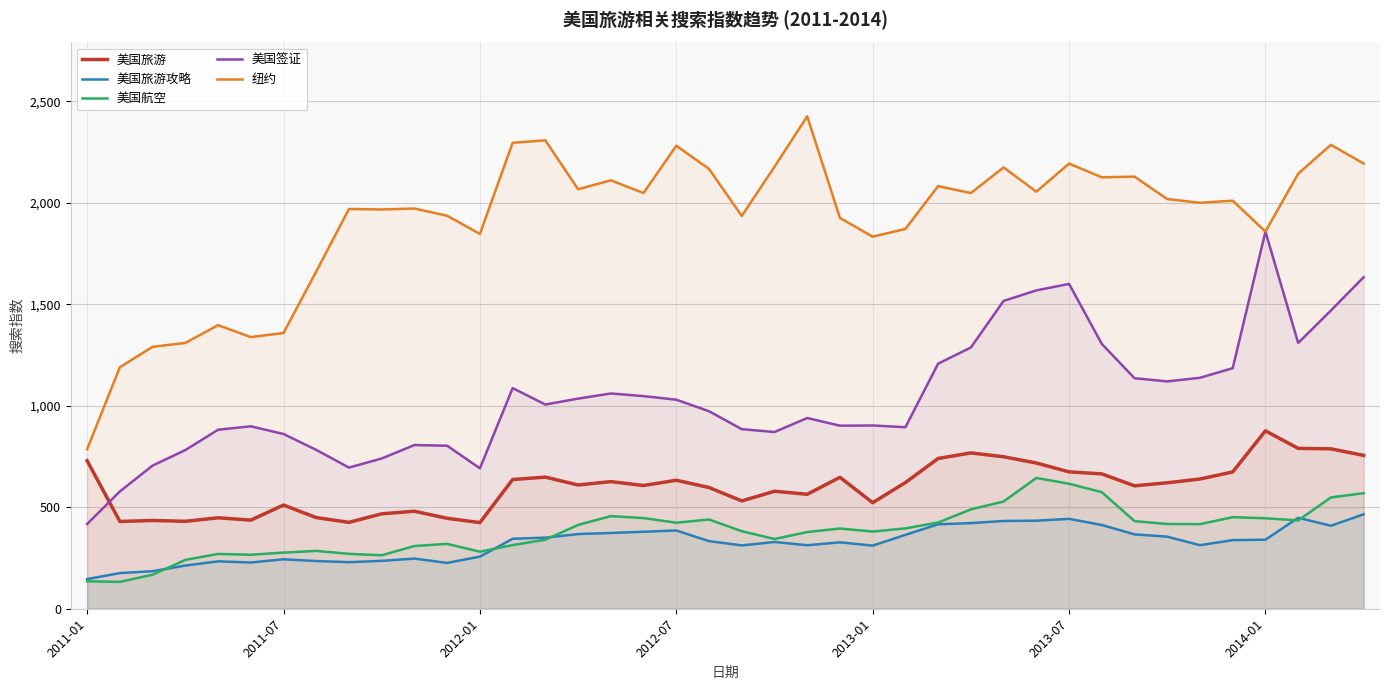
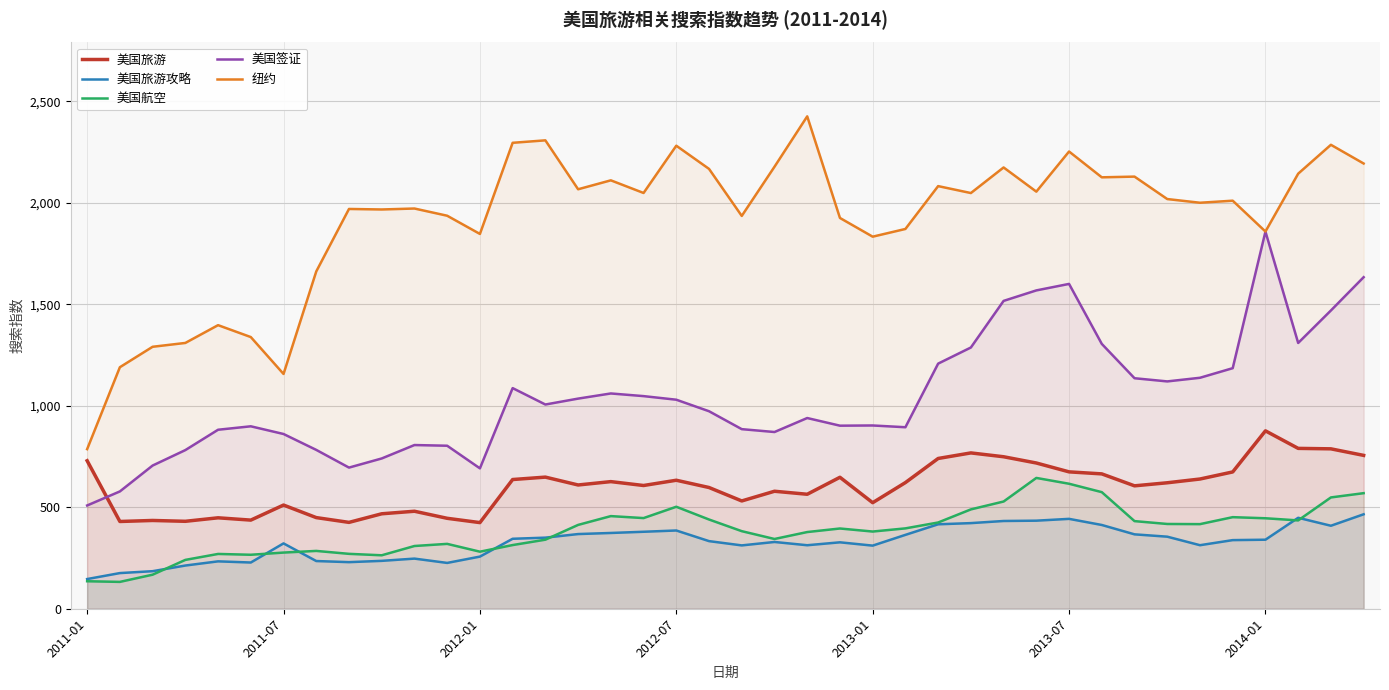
  {
    "美国旅游": {
      "2011-01": "730",
      "2011-07": "510",
      "2012-01": "420",
      "2012-07": "630",
      "2013-01": "520",
      "2013-07": "670",
      "2014-01": "880"
    },
    "美国旅游攻略": {
-     "2011-07": "240",
+     "2011-07": "320",
      "2012-01": "260",
      "2012-07": "390",
      "2013-01": "310",
      "2013-07": "440",
      "2014-01": "340"
    },
    "美国航空": {
      "2011-07": "280",
      "2012-01": "280",
-     "2012-07": "420",
+     "2012-07": "500",
      "2013-01": "380",
      "2013-07": "620",
      "2014-01": "450"
    },
    "美国签证": {
-     "2011-01": "420",
+     "2011-01": "510",
      "2011-07": "860",
      "2012-01": "690",
      "2012-07": "1,030",
      "2013-01": "900",
      "2013-07": "1,600"
    },
    "纽约": {
      "2011-01": "790",
-     "2011-07": "1,360",
+     "2011-07": "1,160",
      "2012-01": "1,850",
      "2012-07": "2,280",
      "2013-01": "1,830",
-     "2013-07": "2,190"
+     "2013-07": "2,250"
    }
  }
